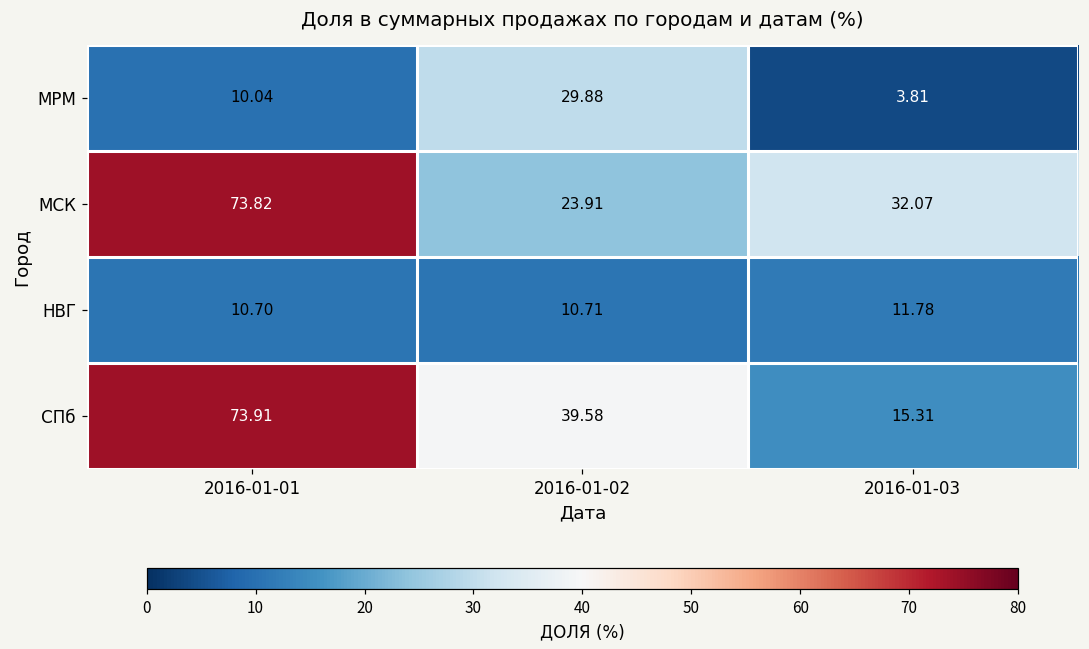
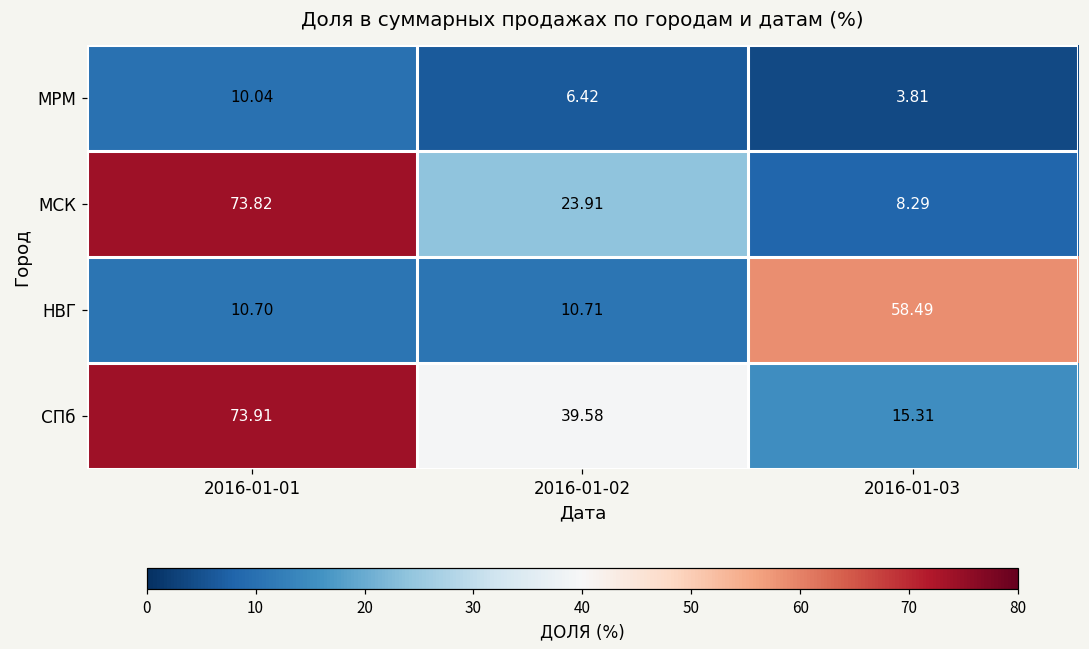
  {
    "МРМ": {
      "2016-01-01": 10.04,
-     "2016-01-02": 29.88,
+     "2016-01-02": 6.42,
      "2016-01-03": 3.81
    },
    "МСК": {
      "2016-01-01": 73.82,
      "2016-01-02": 23.91,
-     "2016-01-03": 32.07
+     "2016-01-03": 8.29
    },
    "НВГ": {
      "2016-01-01": 10.70,
      "2016-01-02": 10.71,
-     "2016-01-03": 11.78
+     "2016-01-03": 58.49
    },
    "СПб": {
      "2016-01-01": 73.91,
      "2016-01-02": 39.58,
      "2016-01-03": 15.31
    }
  }
